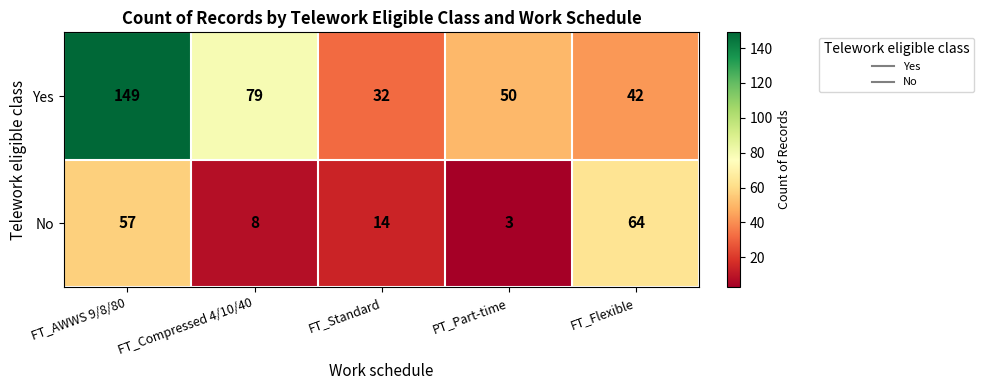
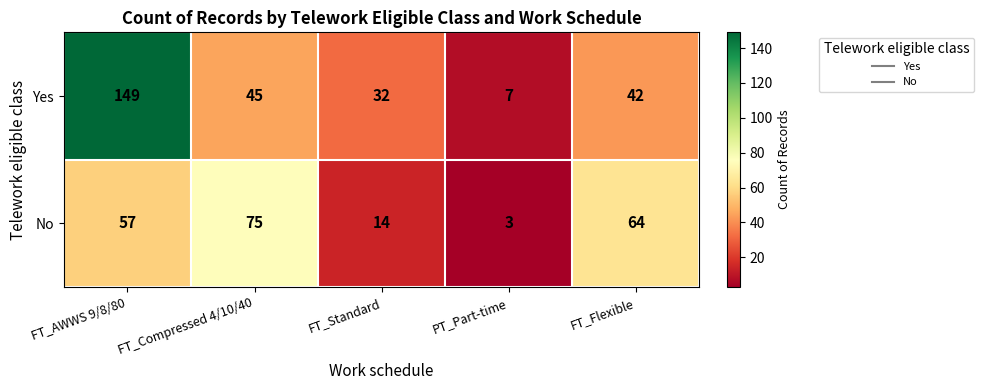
  {
    "Yes": {
      "FT_AWWS 9/8/80": 149,
-     "FT_Compressed 4/10/40": 79,
+     "FT_Compressed 4/10/40": 45,
      "FT_Standard": 32,
-     "PT_Part-time": 50,
+     "PT_Part-time": 7,
      "FT_Flexible": 42
    },
    "No": {
      "FT_AWWS 9/8/80": 57,
-     "FT_Compressed 4/10/40": 8,
+     "FT_Compressed 4/10/40": 75,
      "FT_Standard": 14,
      "PT_Part-time": 3,
      "FT_Flexible": 64
    }
  }
